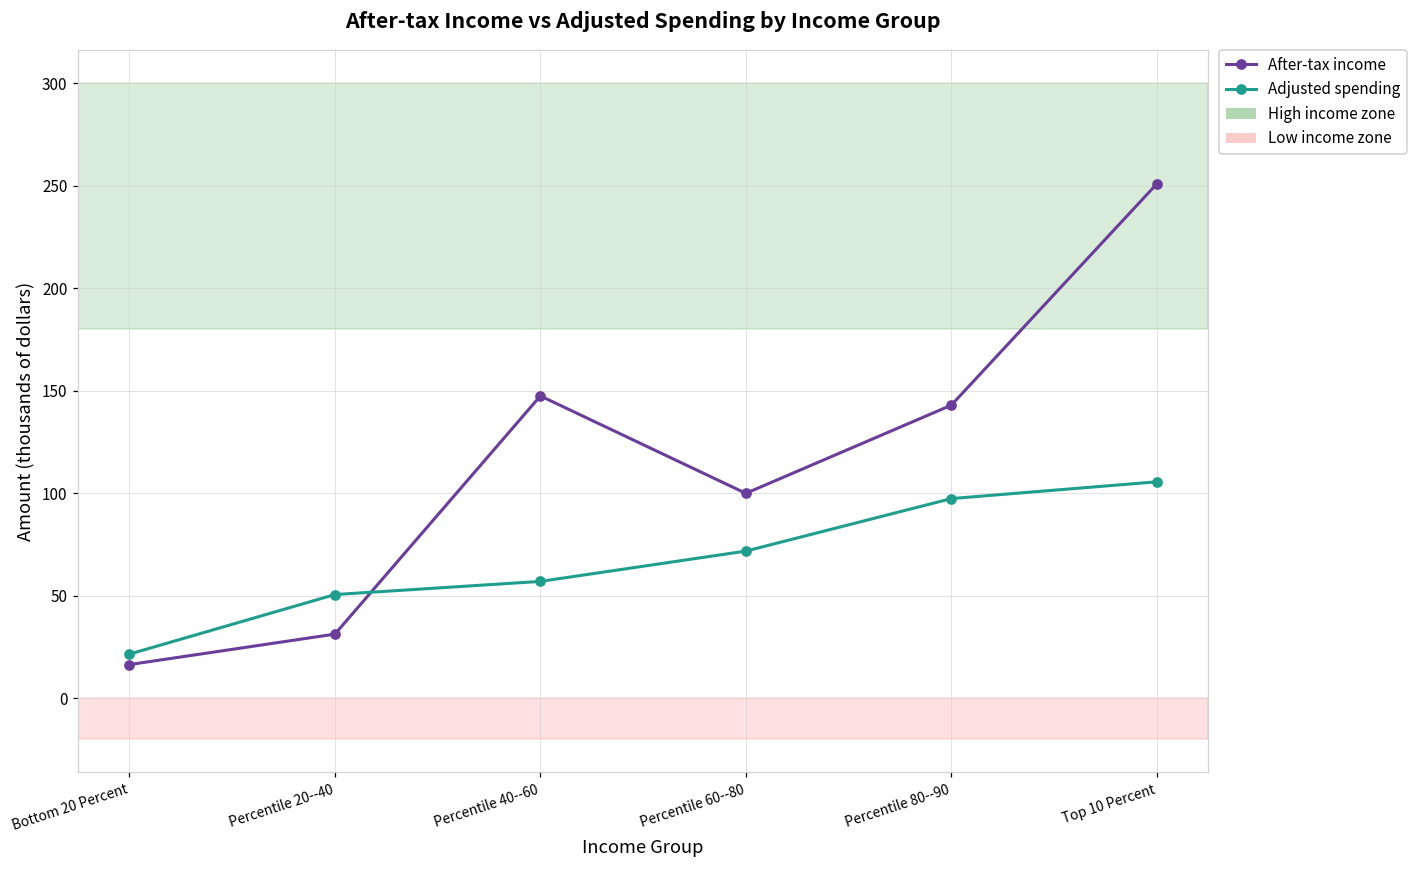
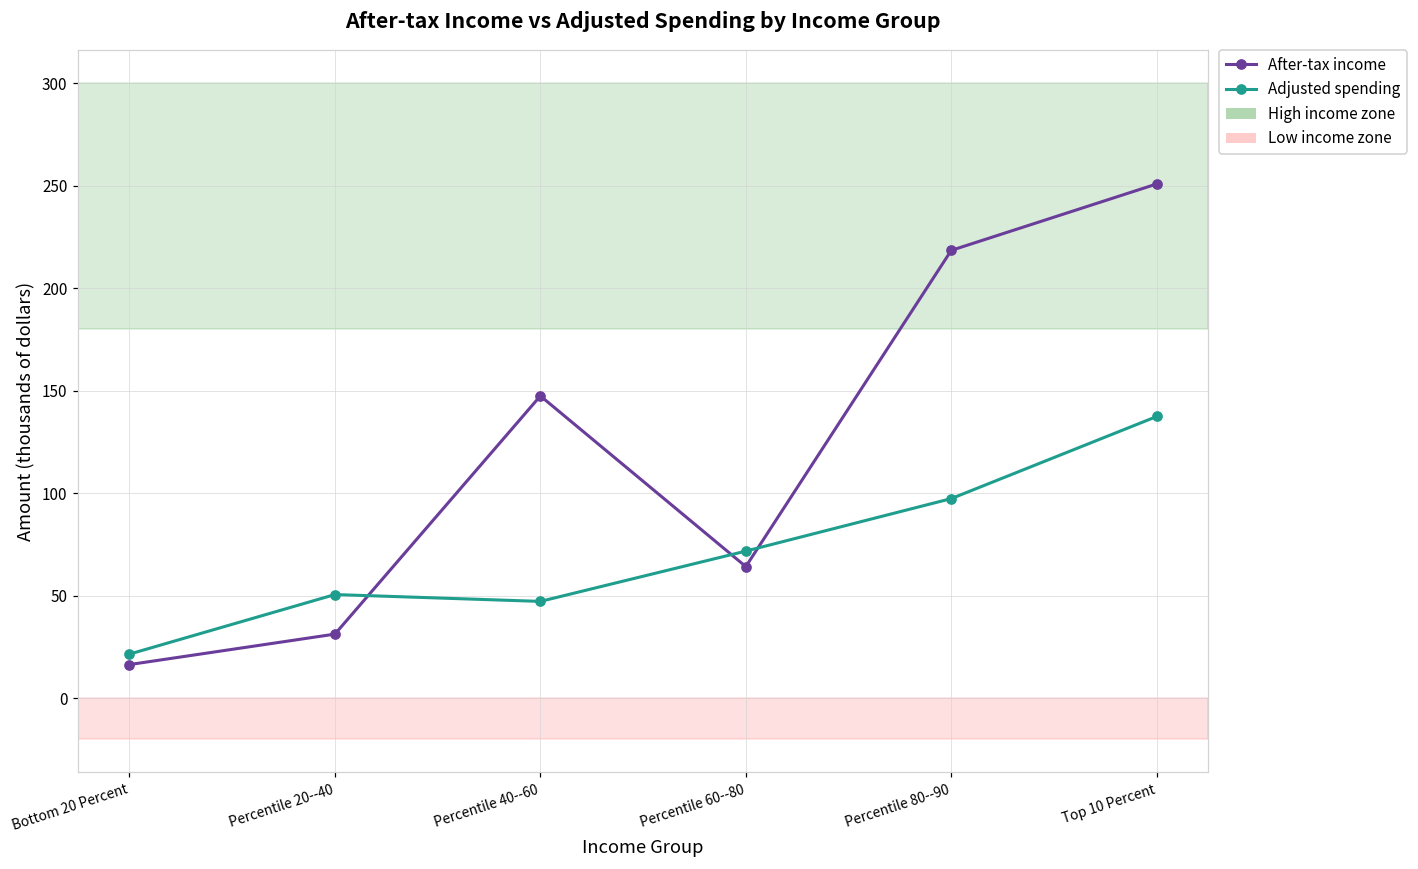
  {
    "After-tax income": {
      "Bottom 20 Percent": 16,
      "Percentile 20--40": 31,
      "Percentile 40--60": 147,
-     "Percentile 60--80": 100,
-     "Percentile 80--90": 143,
+     "Percentile 60--80": 64,
+     "Percentile 80--90": 218,
      "Top 10 Percent": 251
    },
    "Adjusted spending": {
      "Bottom 20 Percent": 21,
      "Percentile 20--40": 51,
-     "Percentile 40--60": 57,
+     "Percentile 40--60": 47,
      "Percentile 60--80": 72,
      "Percentile 80--90": 97,
-     "Top 10 Percent": 106
+     "Top 10 Percent": 137
    }
  }
